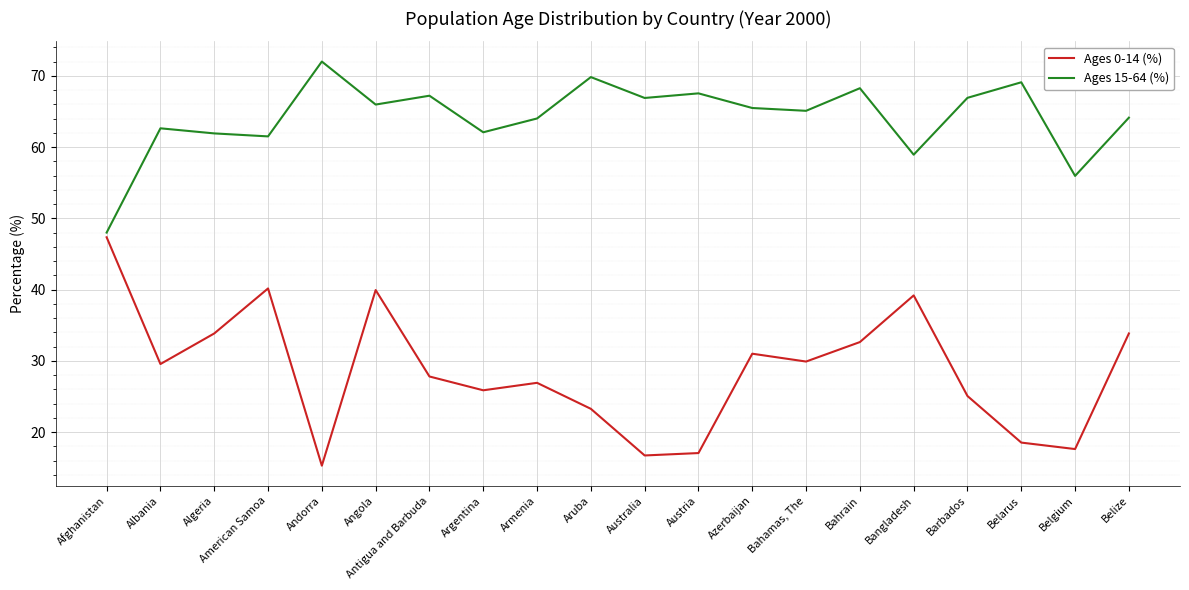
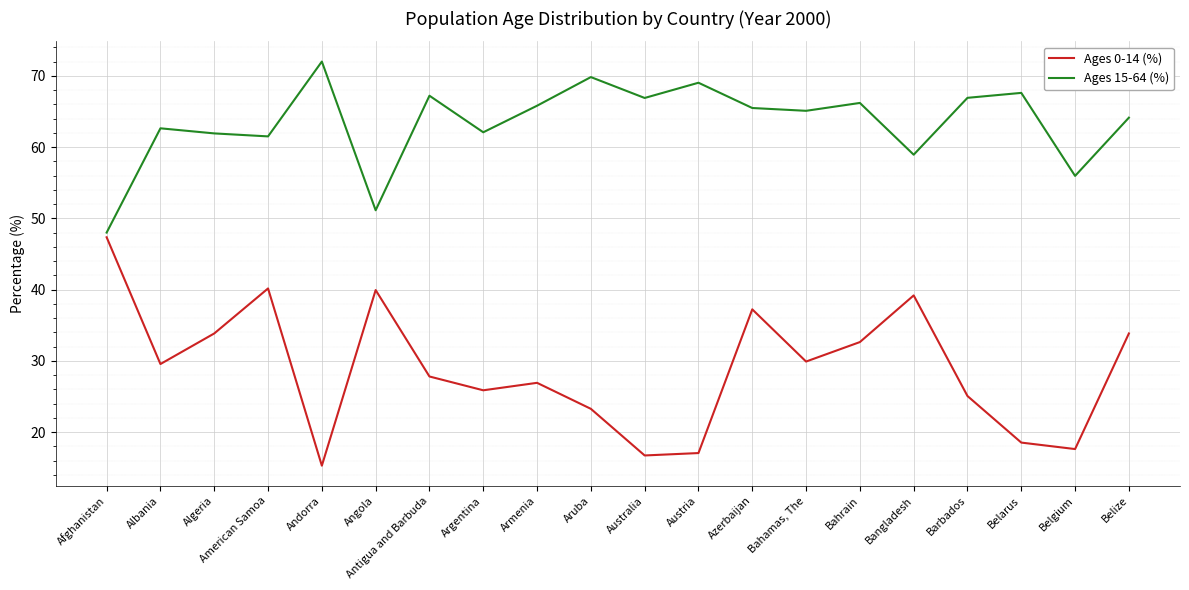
  {
    "Ages 0-14 (%)": {
      "Afghanistan": 47,
      "Albania": 30,
      "Algeria": 34,
      "American Samoa": 40,
      "Andorra": 15,
      "Angola": 40,
      "Antigua and Barbuda": 28,
      "Argentina": 26,
      "Armenia": 27,
      "Aruba": 23,
      "Australia": 17,
      "Austria": 17,
-     "Azerbaijan": 31,
+     "Azerbaijan": 37,
      "Bahamas, The": 30,
      "Bahrain": 33,
      "Bangladesh": 39,
      "Barbados": 25,
      "Belarus": 19,
      "Belgium": 18,
      "Belize": 34
    },
    "Ages 15-64 (%)": {
      "Afghanistan": 48,
      "Albania": 63,
      "Algeria": 62,
      "American Samoa": 61,
      "Andorra": 72,
-     "Angola": 66,
+     "Angola": 51,
      "Antigua and Barbuda": 67,
      "Argentina": 62,
-     "Armenia": 64,
+     "Armenia": 66,
      "Aruba": 70,
      "Australia": 67,
-     "Austria": 68,
+     "Austria": 69,
      "Azerbaijan": 65,
      "Bahamas, The": 65,
-     "Bahrain": 68,
+     "Bahrain": 66,
      "Bangladesh": 59,
      "Barbados": 67,
-     "Belarus": 69,
+     "Belarus": 68,
      "Belgium": 56,
      "Belize": 64
    }
  }
